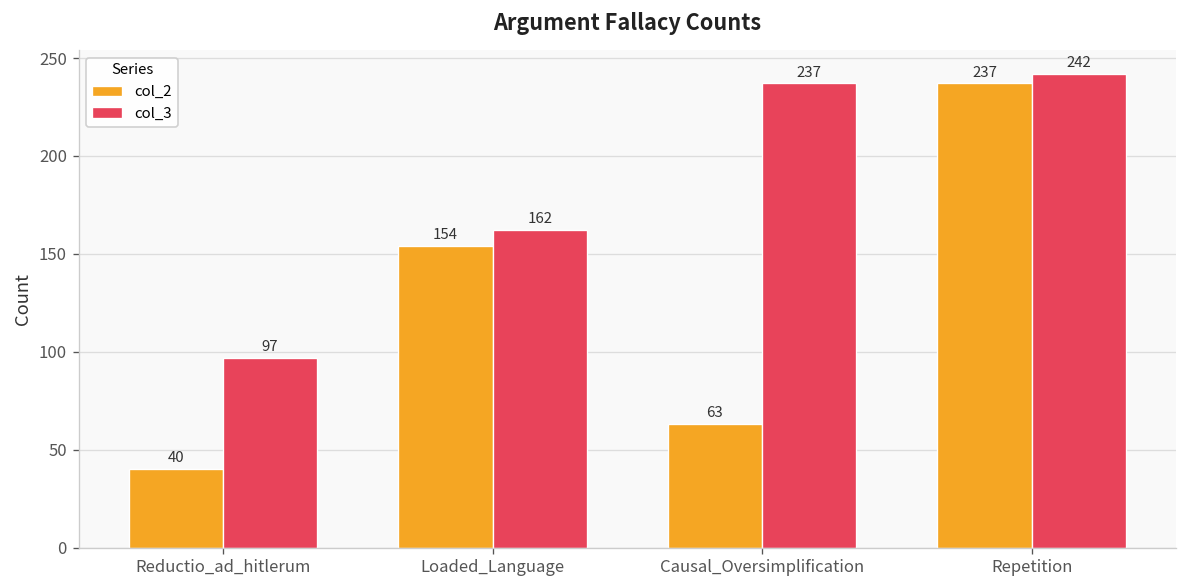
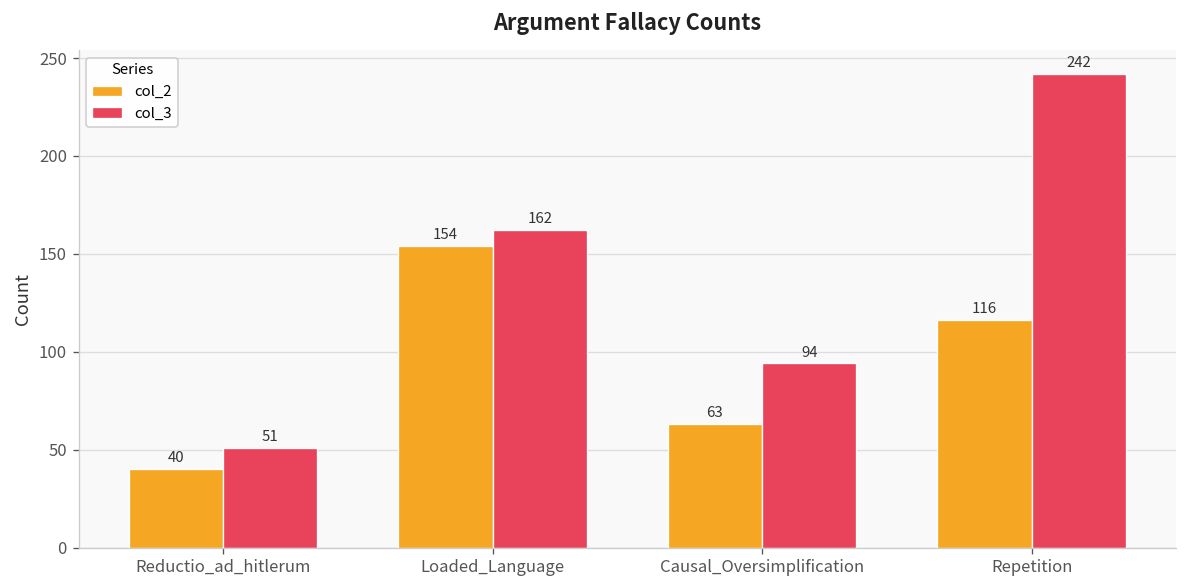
  {
    "col_2": {
      "Reductio_ad_hitlerum": 40,
      "Loaded_Language": 154,
      "Causal_Oversimplification": 63,
-     "Repetition": 237
+     "Repetition": 116
    },
    "col_3": {
-     "Reductio_ad_hitlerum": 97,
+     "Reductio_ad_hitlerum": 51,
      "Loaded_Language": 162,
-     "Causal_Oversimplification": 237,
+     "Causal_Oversimplification": 94,
      "Repetition": 242
    }
  }
